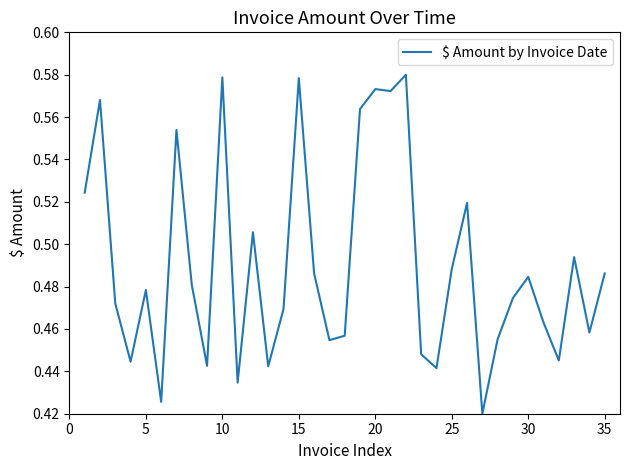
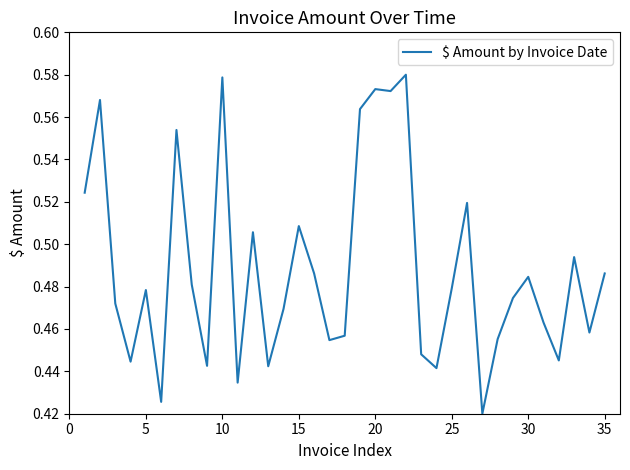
  {
    "5": 0.478,
    "10": 0.579,
-   "15": 0.578,
+   "15": 0.509,
    "20": 0.573,
-   "25": 0.488,
+   "25": 0.479,
    "30": 0.485,
    "35": 0.486
  }
